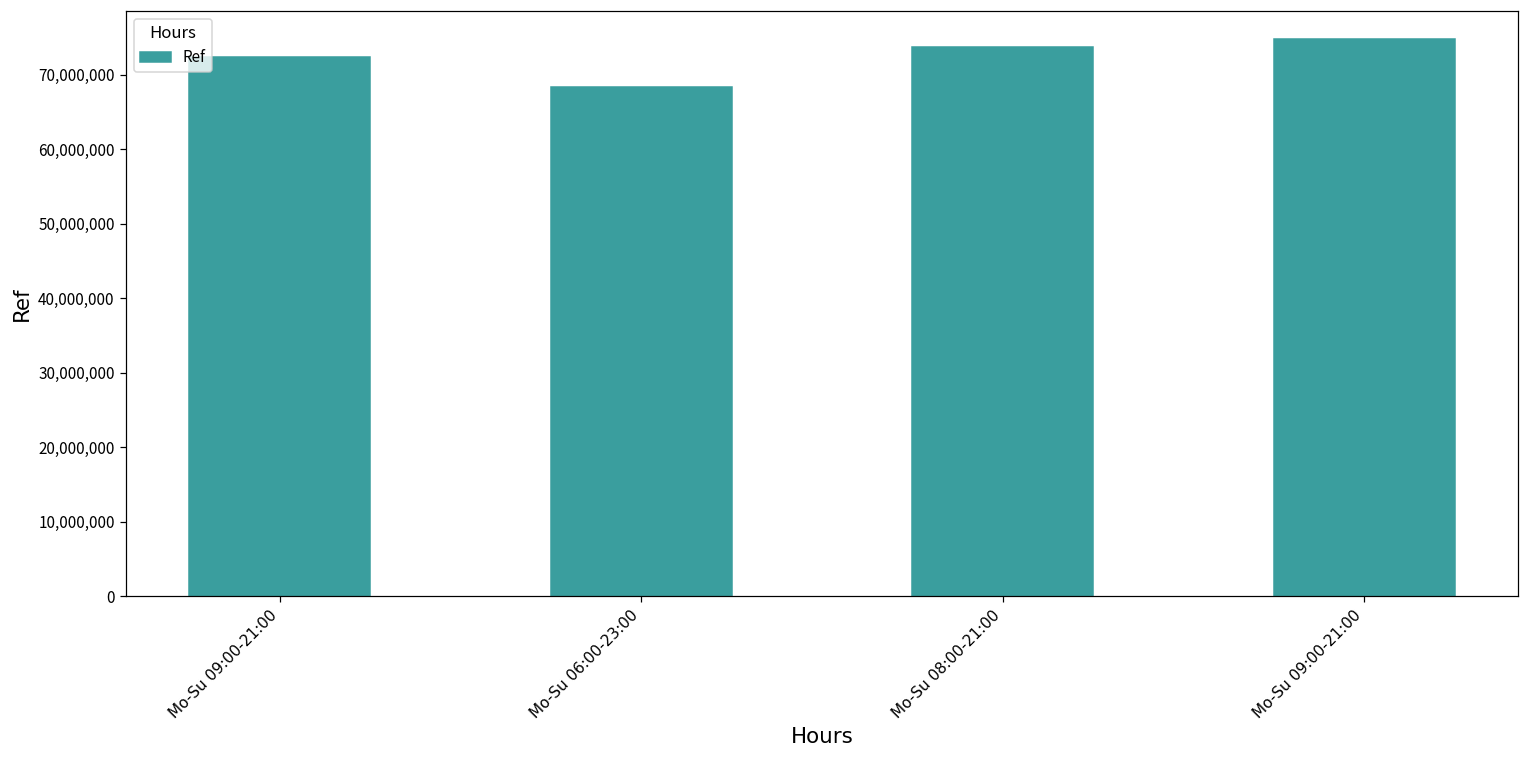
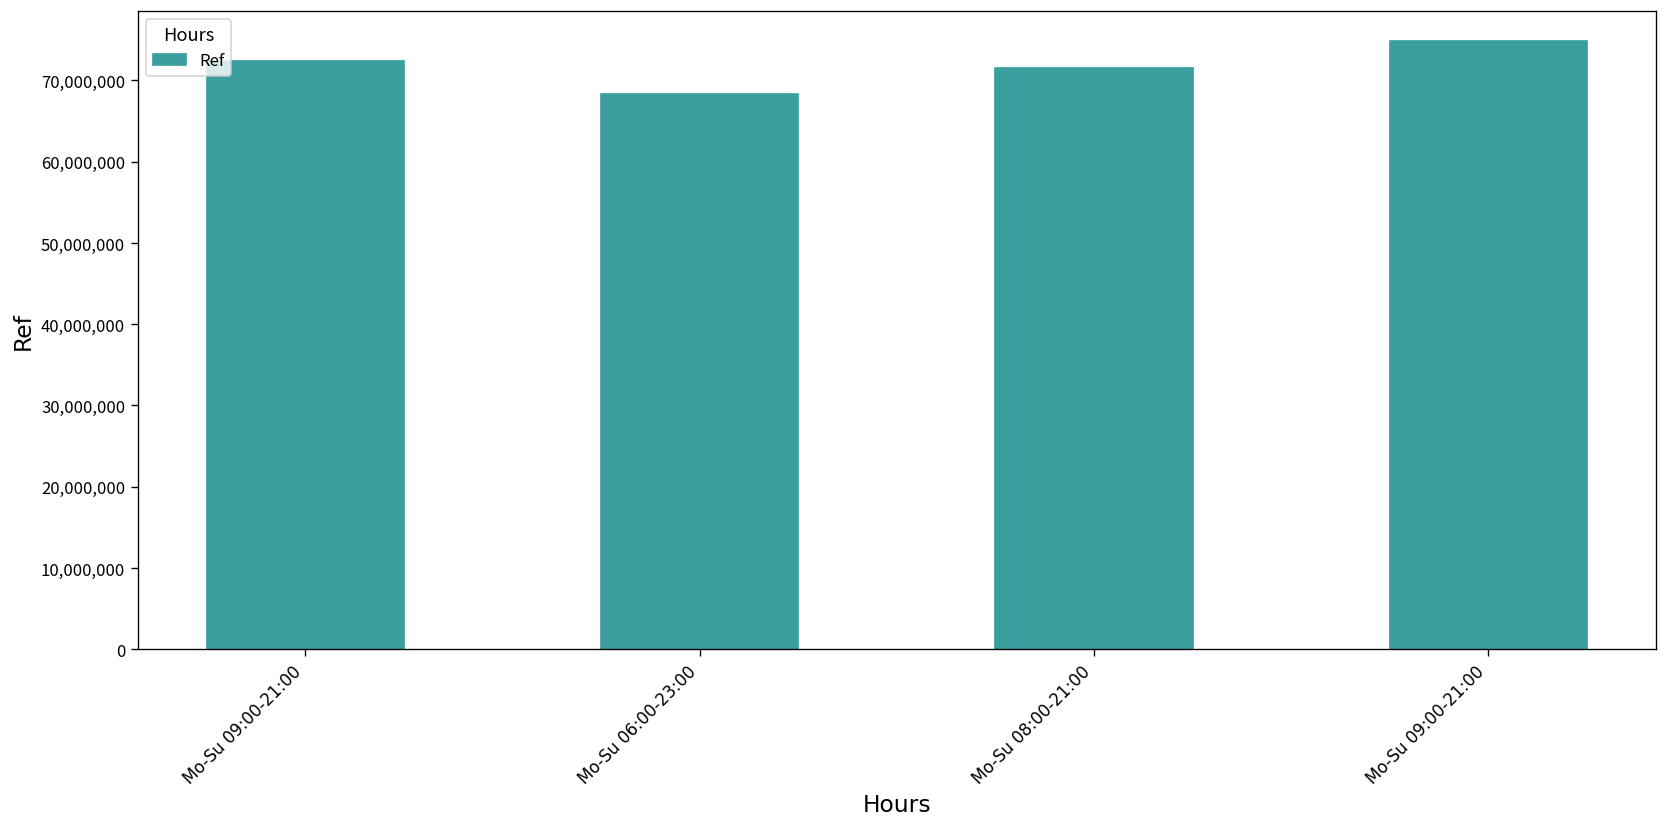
  {
    "Mo-Su 06:00-23:00": "68,000,000",
-   "Mo-Su 08:00-21:00": "74,000,000"
+   "Mo-Su 08:00-21:00": "72,000,000"
  }
